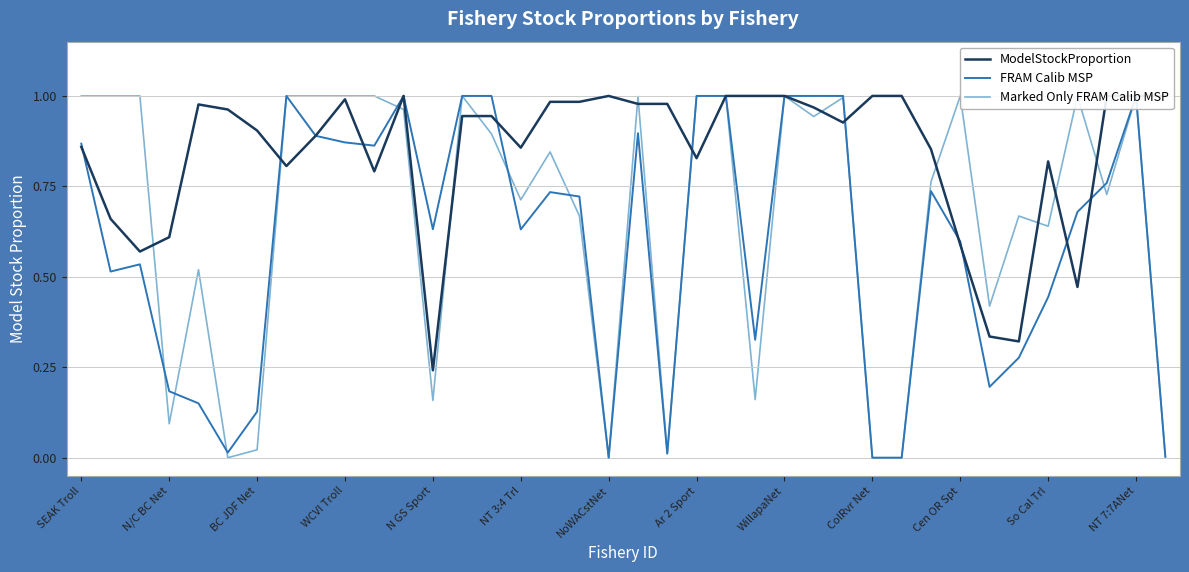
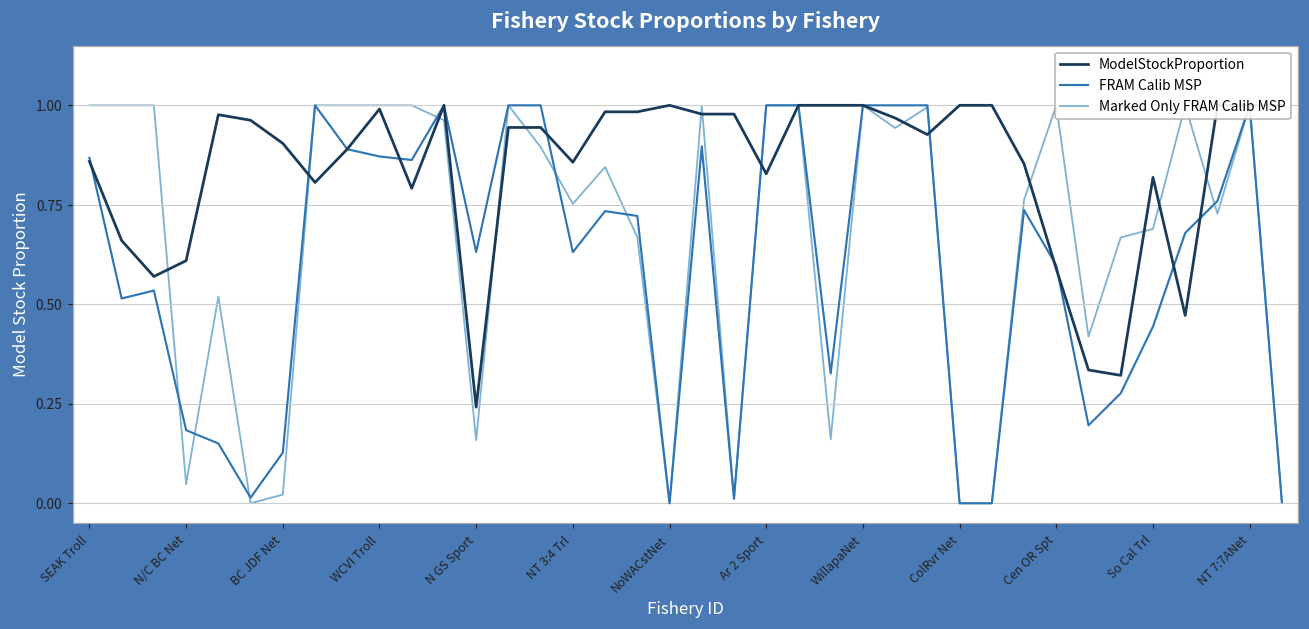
  {
    "ModelStockProportion": {
      "SEAK Troll": 0.86,
      "N/C BC Net": 0.61,
      "BC JDF Net": 0.90,
      "WCVI Troll": 0.99,
      "N GS Sport": 0.24,
      "NT 3:4 Trl": 0.86,
      "NoWACstNet": 1.00,
      "Ar 2 Sport": 0.83,
      "ColRvr Net": 1.00,
      "Cen OR Spt": 0.59,
      "So Cal Trl": 0.82
    },
    "FRAM Calib MSP": {
      "SEAK Troll": 0.87,
      "N/C BC Net": 0.18,
      "BC JDF Net": 0.13,
      "WCVI Troll": 0.87,
      "N GS Sport": 0.63,
      "NT 3:4 Trl": 0.63,
      "Cen OR Spt": 0.60,
      "So Cal Trl": 0.44
    },
    "Marked Only FRAM Calib MSP": {
      "SEAK Troll": 1.00,
-     "N/C BC Net": 0.09,
+     "N/C BC Net": 0.05,
      "BC JDF Net": 0.02,
      "WCVI Troll": 1.00,
      "N GS Sport": 0.16,
-     "NT 3:4 Trl": 0.71,
-     "So Cal Trl": 0.64
+     "NT 3:4 Trl": 0.75,
+     "So Cal Trl": 0.69
    }
  }
